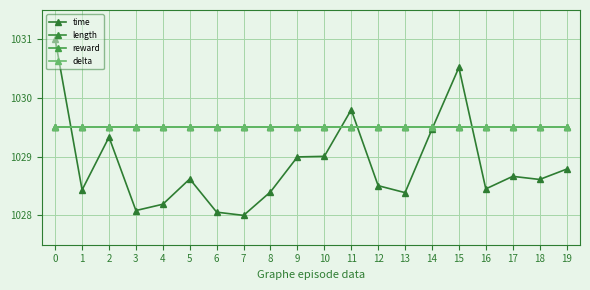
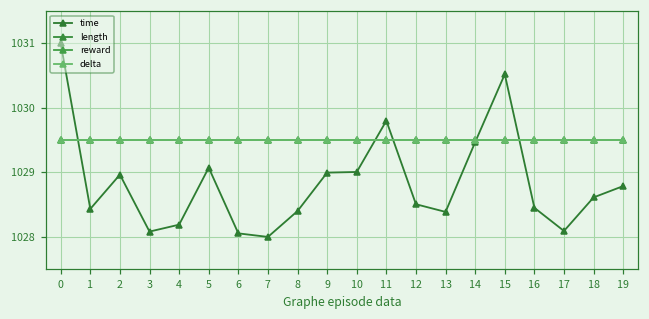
  {
    "time": {
      "1": 1028.4,
-     "2": 1029.3,
+     "2": 1029.0,
      "3": 1028.1,
      "4": 1028.2,
-     "5": 1028.6,
+     "5": 1029.1,
      "6": 1028.1,
      "7": 1028.0,
      "8": 1028.4,
      "9": 1029.0,
      "10": 1029.0,
      "11": 1029.8,
      "12": 1028.5,
      "13": 1028.4,
      "15": 1030.5,
      "16": 1028.5,
-     "17": 1028.7,
+     "17": 1028.1,
      "18": 1028.6,
      "19": 1028.8
    },
    "delta": {
      "0": 1029.5,
      "1": 1029.5,
      "2": 1029.5,
      "3": 1029.5,
      "4": 1029.5,
      "5": 1029.5,
      "6": 1029.5,
      "7": 1029.5,
      "8": 1029.5,
      "9": 1029.5,
      "10": 1029.5,
      "11": 1029.5,
      "12": 1029.5,
      "13": 1029.5,
      "15": 1029.5,
      "16": 1029.5,
      "17": 1029.5,
      "18": 1029.5,
      "19": 1029.5
    }
  }
